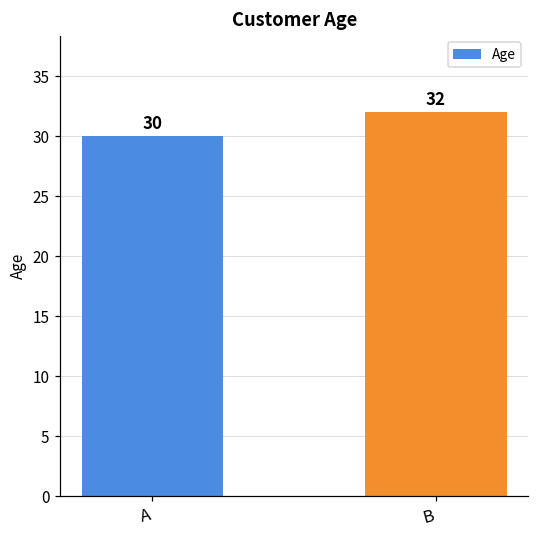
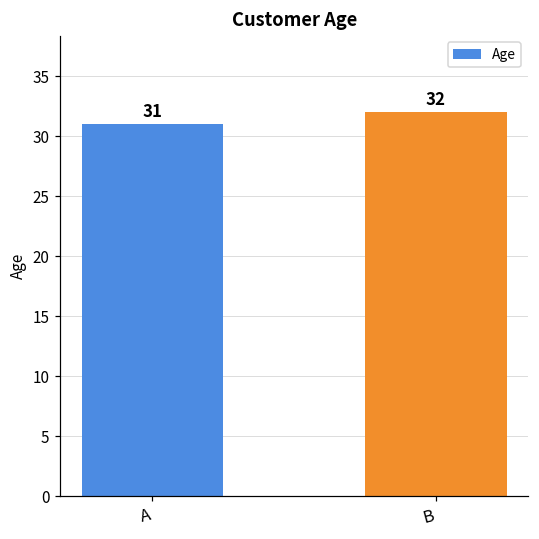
  {
-   "A": 30,
+   "A": 31,
    "B": 32
  }
